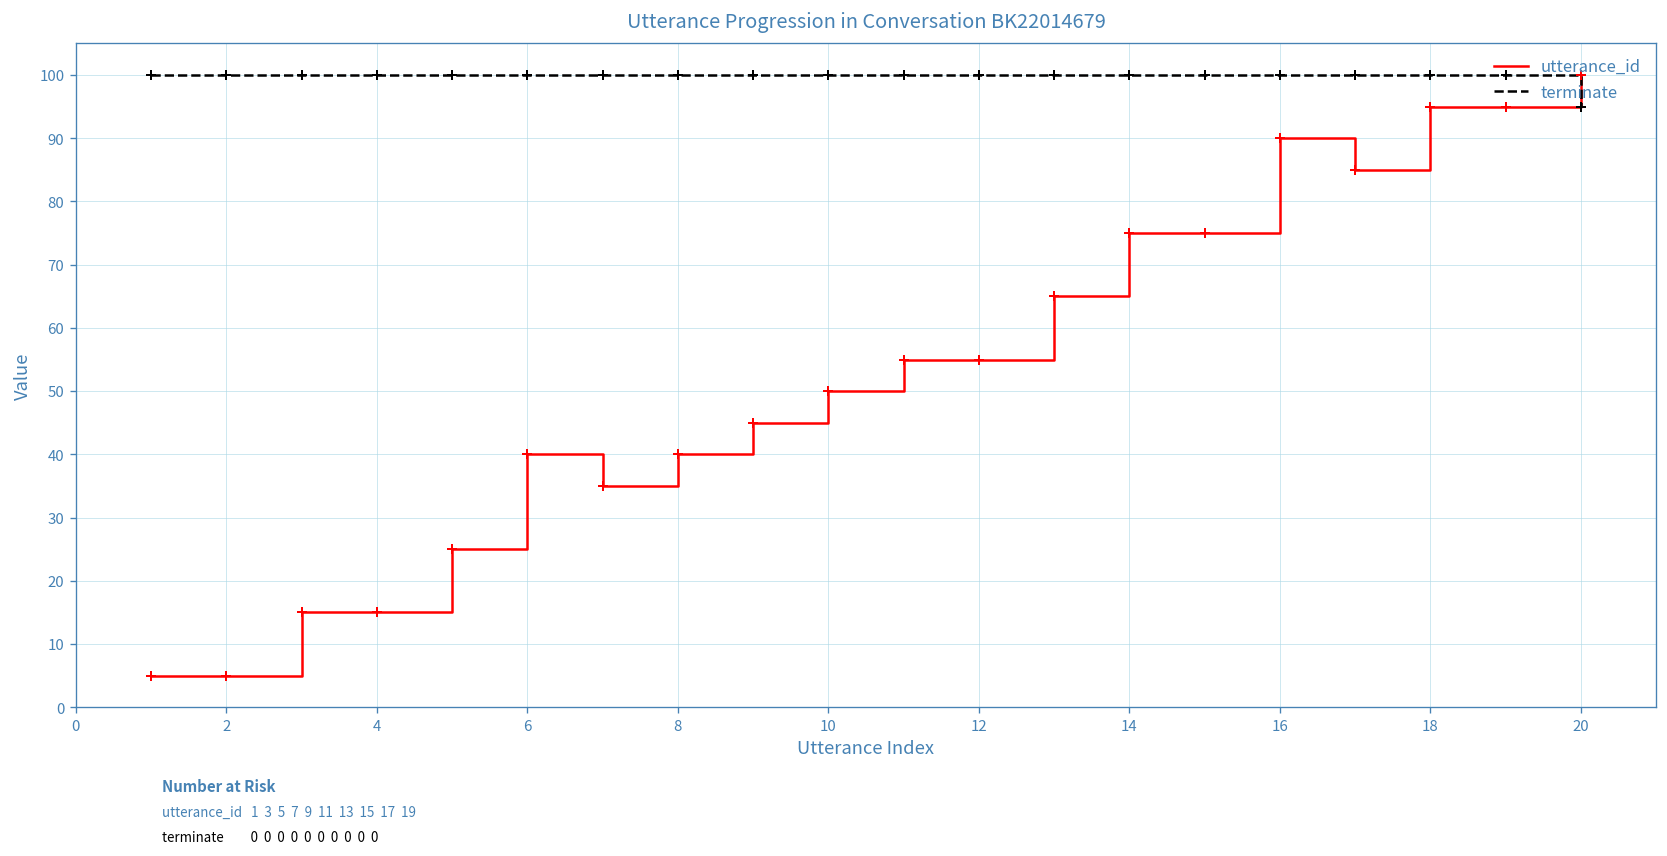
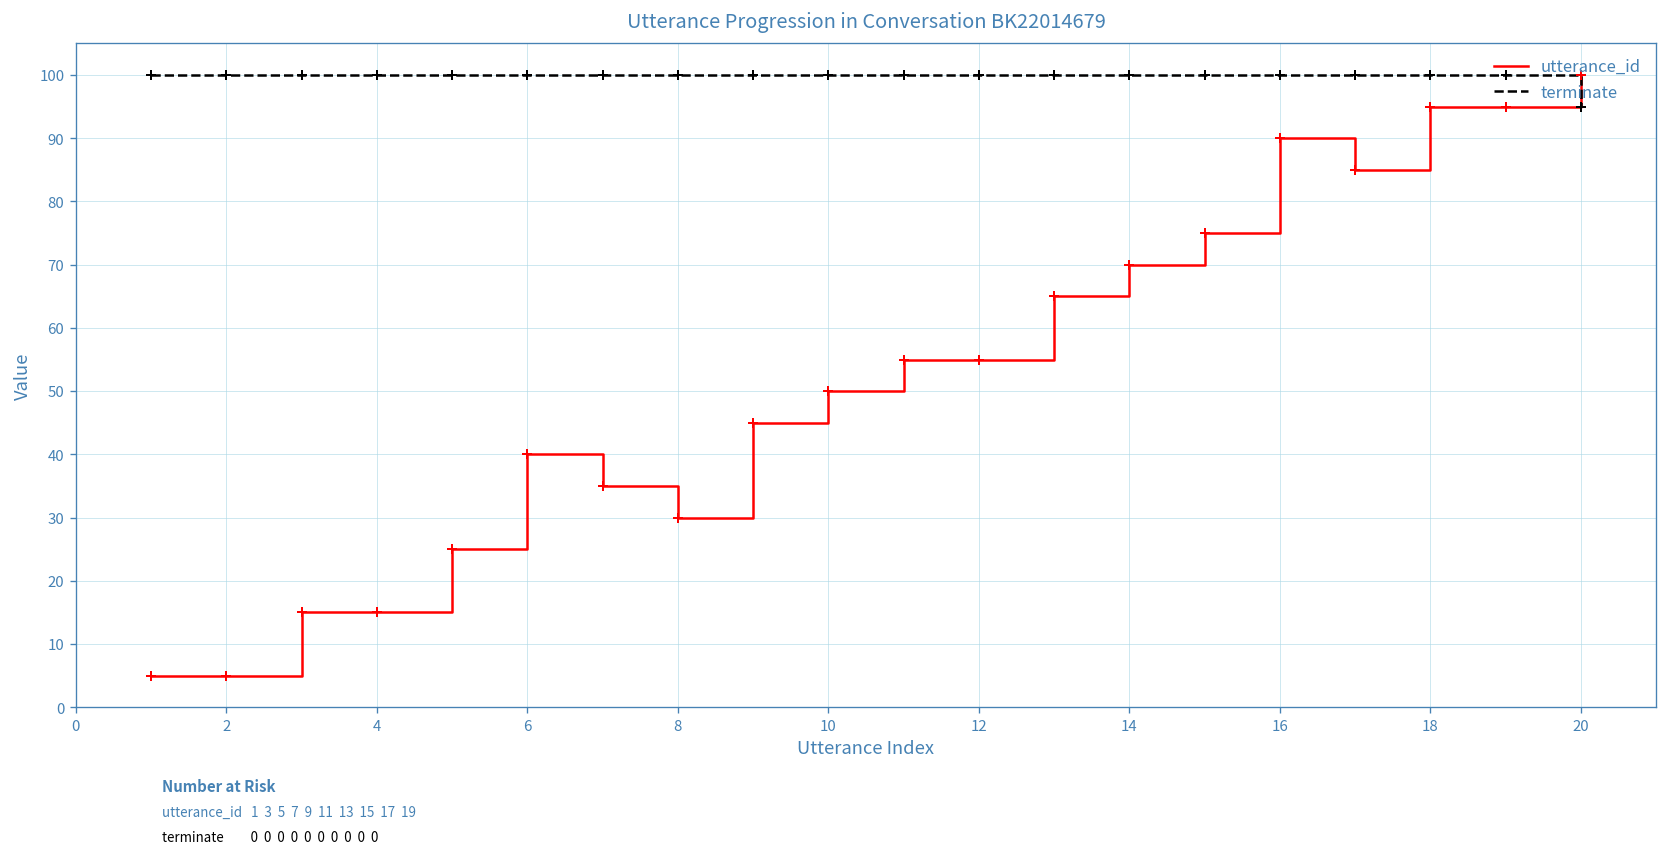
  {
    "utterance_id": {
      "2": 5,
      "4": 15,
      "6": 40,
-     "8": 40,
+     "8": 30,
      "10": 50,
      "12": 55,
-     "14": 75,
+     "14": 70,
      "16": 90,
      "18": 95,
      "20": 100
    },
    "terminate": {
      "2": 100,
      "4": 100,
      "6": 100,
      "8": 100,
      "10": 100,
      "12": 100,
      "14": 100,
      "16": 100,
      "18": 100,
      "20": 95
    }
  }
